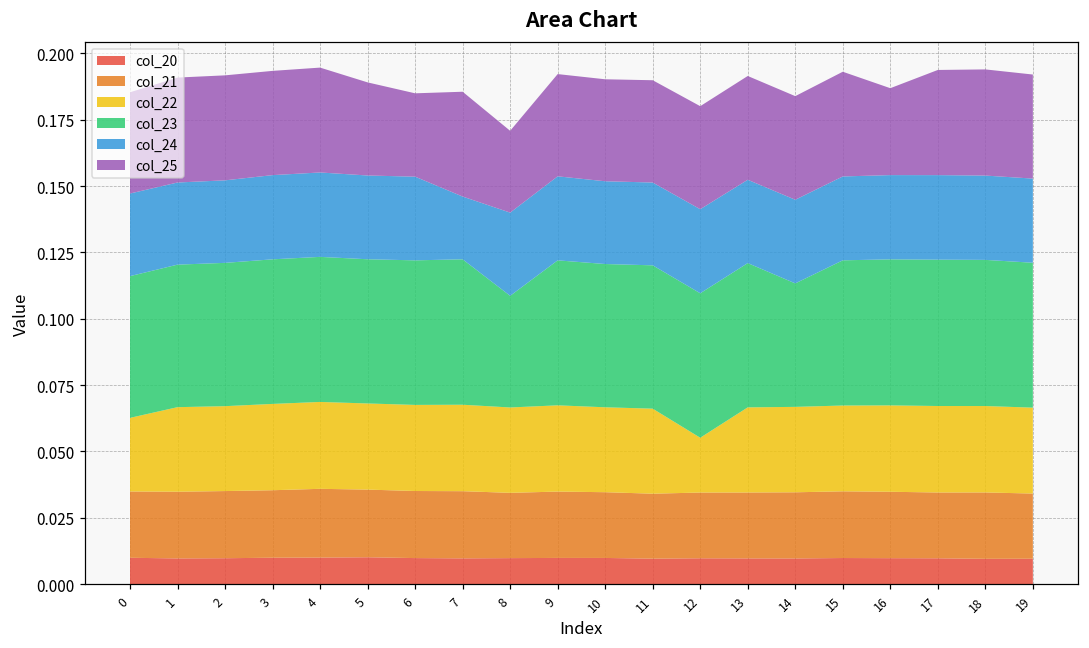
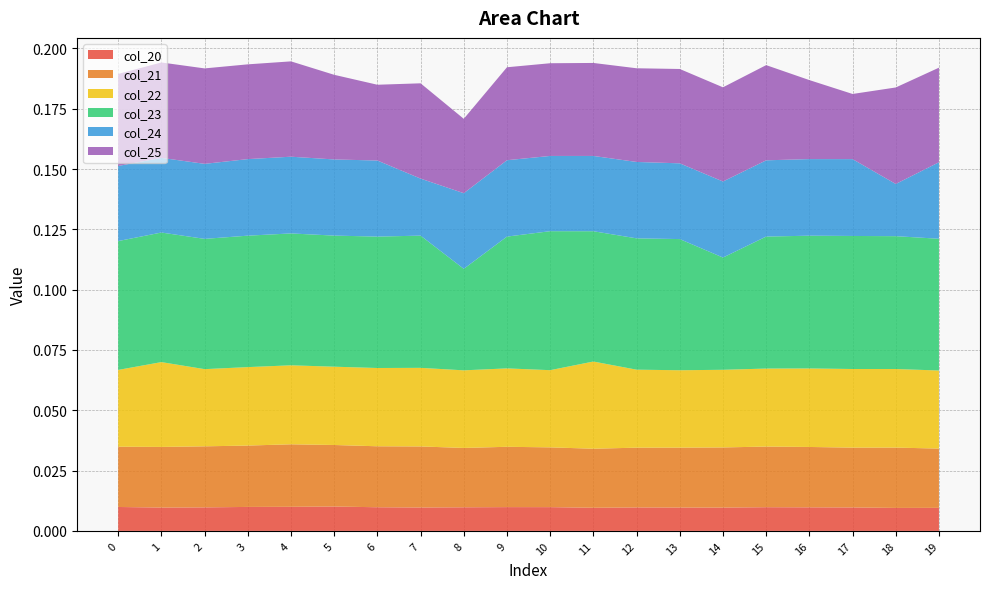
  {
    "col_22": {
-     "0": 0.028,
-     "1": 0.032,
+     "0": 0.032,
+     "1": 0.035,
      "2": 0.032,
      "3": 0.033,
      "4": 0.033,
      "5": 0.032,
      "6": 0.032,
      "7": 0.033,
      "8": 0.032,
      "9": 0.033,
      "10": 0.032,
-     "11": 0.032,
-     "12": 0.021,
+     "11": 0.036,
+     "12": 0.032,
      "13": 0.032,
      "14": 0.032,
      "15": 0.032,
      "16": 0.033,
      "17": 0.033,
      "18": 0.033,
      "19": 0.032
    },
    "col_23": {
      "0": 0.053,
      "1": 0.054,
      "2": 0.054,
      "3": 0.054,
      "4": 0.055,
      "5": 0.054,
      "6": 0.054,
      "7": 0.055,
      "8": 0.042,
      "9": 0.055,
-     "10": 0.054,
+     "10": 0.058,
      "11": 0.054,
      "12": 0.054,
      "13": 0.054,
      "14": 0.047,
      "15": 0.055,
      "16": 0.055,
      "17": 0.055,
      "18": 0.055,
      "19": 0.055
    },
    "col_24": {
      "0": 0.031,
      "2": 0.031,
      "3": 0.032,
      "4": 0.032,
      "5": 0.032,
      "6": 0.032,
      "7": 0.024,
      "8": 0.031,
      "9": 0.032,
      "10": 0.031,
      "11": 0.031,
      "12": 0.032,
      "13": 0.031,
      "14": 0.032,
      "15": 0.032,
      "16": 0.032,
      "17": 0.032,
-     "18": 0.032,
+     "18": 0.022,
      "19": 0.032
    },
    "col_25": {
      "2": 0.040,
      "3": 0.039,
      "4": 0.040,
      "5": 0.035,
      "6": 0.031,
      "7": 0.039,
      "8": 0.031,
      "9": 0.039,
      "10": 0.038,
      "11": 0.039,
      "12": 0.039,
      "13": 0.039,
      "14": 0.039,
      "15": 0.039,
      "16": 0.033,
-     "17": 0.040,
+     "17": 0.027,
      "18": 0.040,
      "19": 0.039
    }
  }
